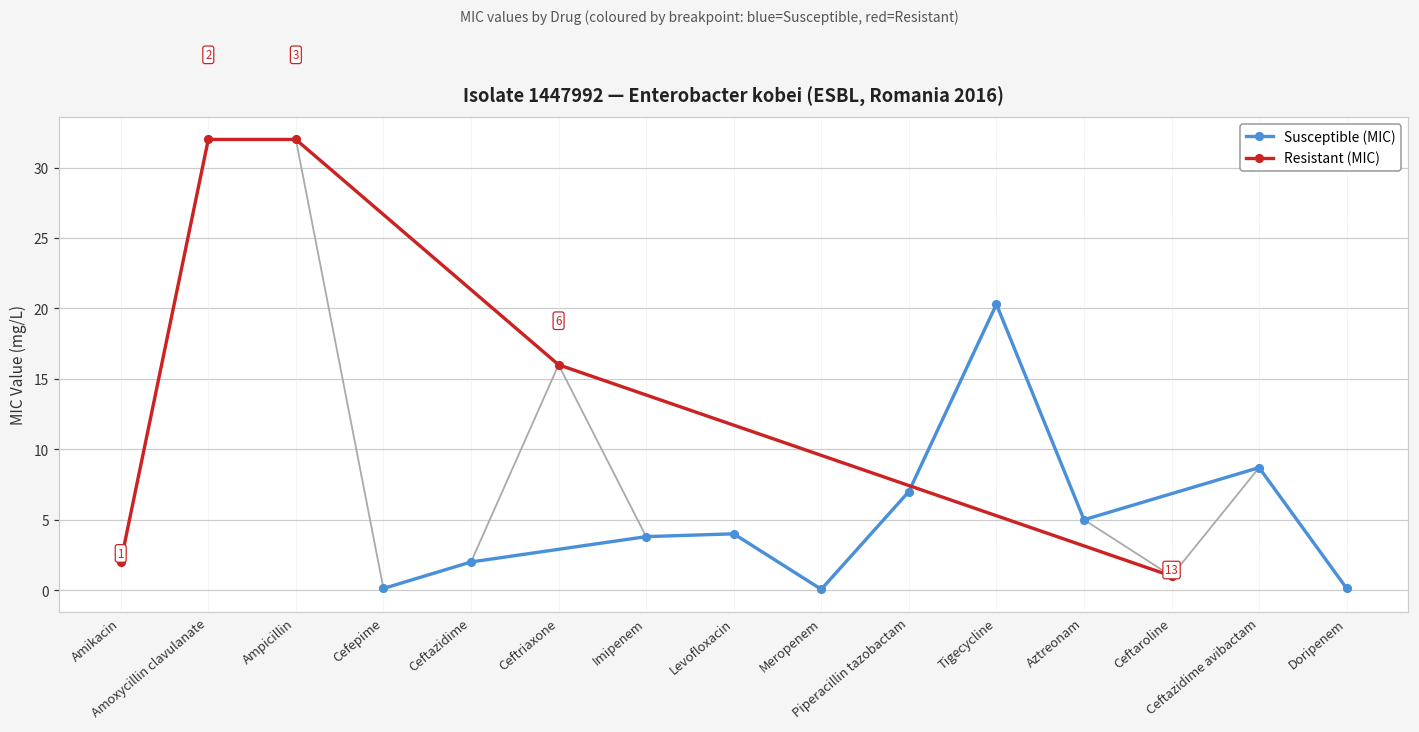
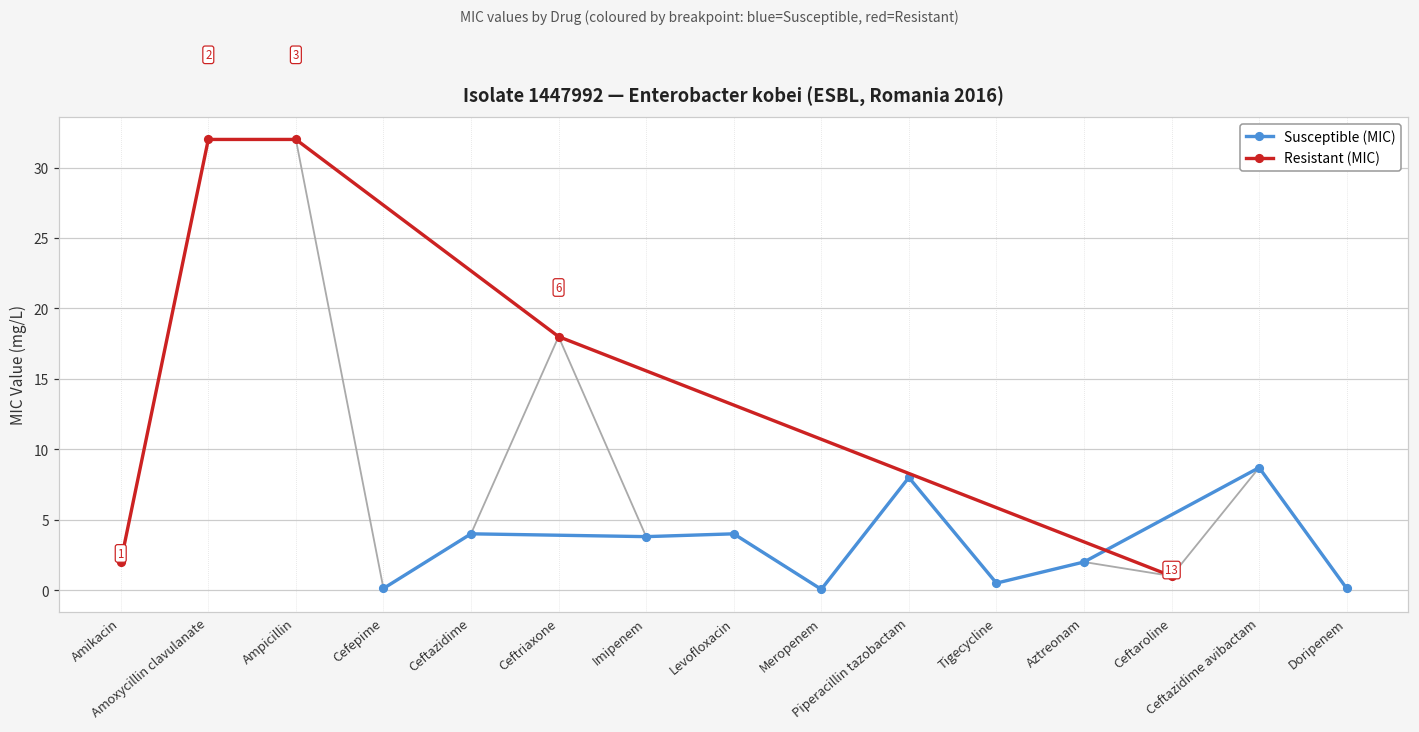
  {
    "Susceptible (MIC)": {
-     "Ceftazidime": 2,
-     "Piperacillin tazobactam": 7,
-     "Tigecycline": 20.3,
-     "Aztreonam": 5
+     "Ceftazidime": 4,
+     "Piperacillin tazobactam": 8,
+     "Tigecycline": 0.5,
+     "Aztreonam": 2
    },
    "Resistant (MIC)": {
-     "Ceftriaxone": 16
+     "Ceftriaxone": 18
    }
  }
